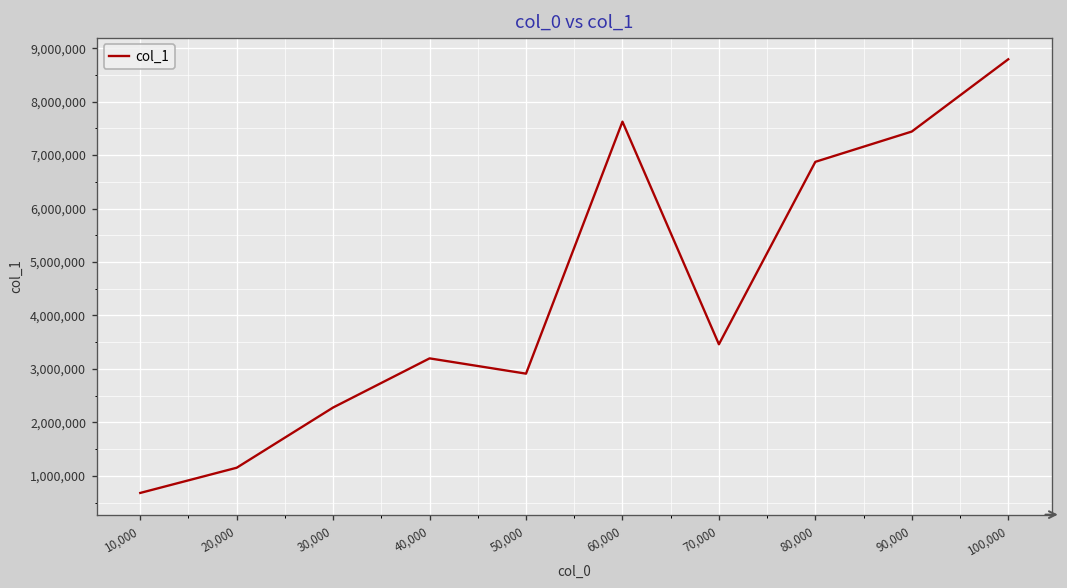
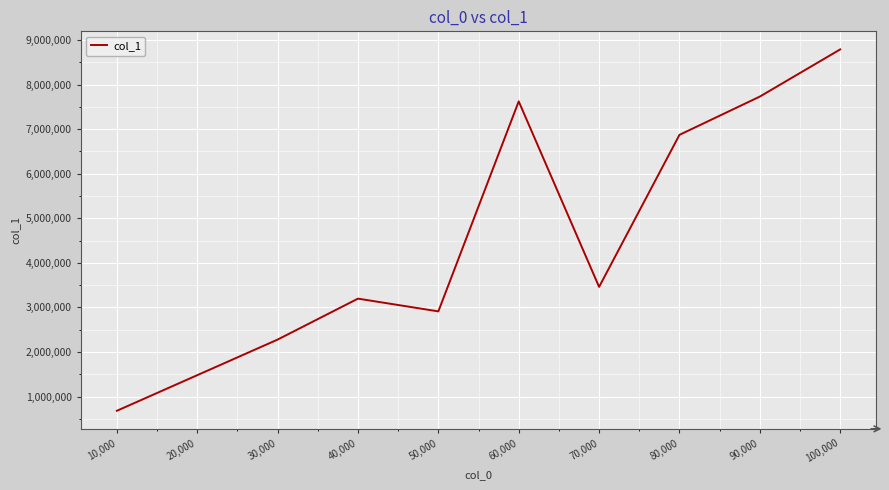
  {
    "10,000": "700,000",
-   "20,000": "1,200,000",
+   "20,000": "1,500,000",
    "30,000": "2,300,000",
    "40,000": "3,200,000",
    "50,000": "2,900,000",
    "60,000": "7,600,000",
    "70,000": "3,500,000",
    "80,000": "6,900,000",
-   "90,000": "7,400,000",
+   "90,000": "7,700,000",
    "100,000": "8,800,000"
  }
